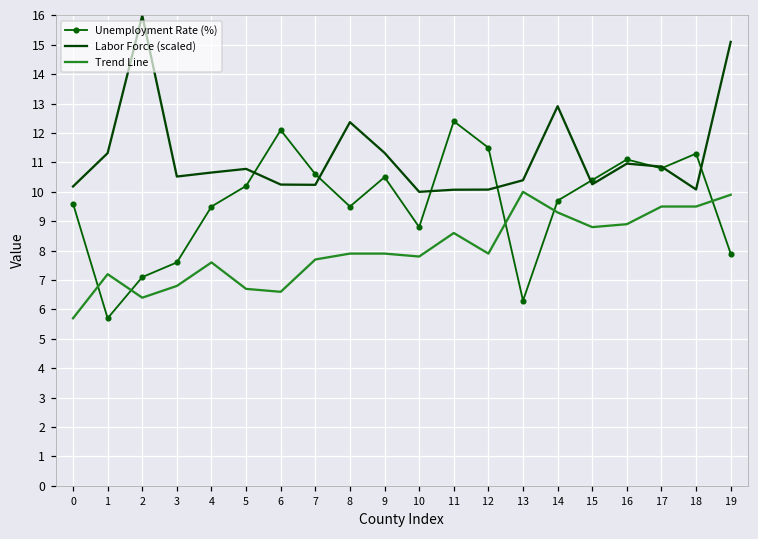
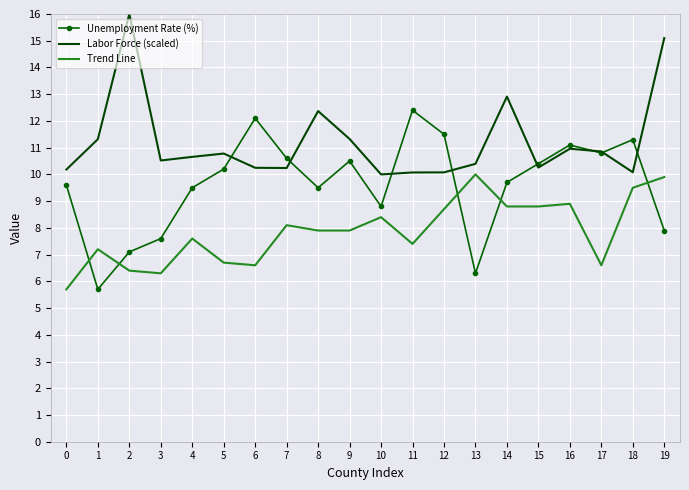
  {
    "Trend Line": {
      "0": 5.7,
      "1": 7.2,
      "2": 6.4,
-     "3": 6.8,
+     "3": 6.3,
      "4": 7.6,
      "5": 6.7,
      "6": 6.6,
-     "7": 7.7,
+     "7": 8.1,
      "8": 7.9,
      "9": 7.9,
-     "10": 7.8,
-     "11": 8.6,
-     "12": 7.9,
+     "10": 8.4,
+     "11": 7.4,
+     "12": 8.7,
      "13": 10.0,
-     "14": 9.3,
+     "14": 8.8,
      "15": 8.8,
      "16": 8.9,
-     "17": 9.5,
+     "17": 6.6,
      "18": 9.5,
      "19": 9.9
    }
  }
